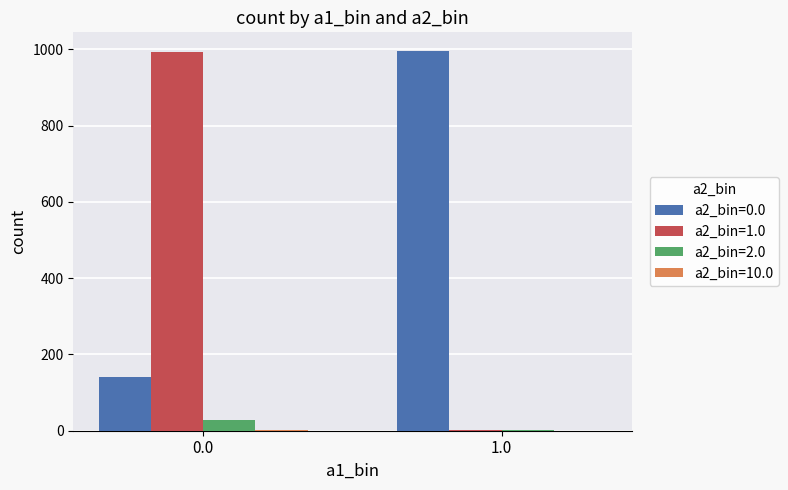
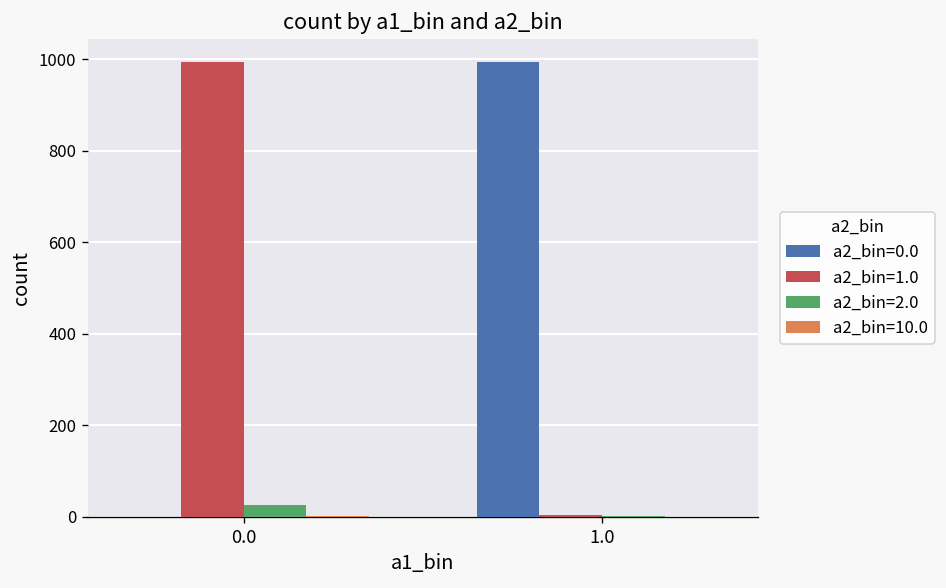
  {
    "a2_bin=0.0": {
-     "0.0": 140,
+     "0.0": 0,
      "1.0": 1000
    },
    "a2_bin=2.0": {
      "0.0": 30
    }
  }
